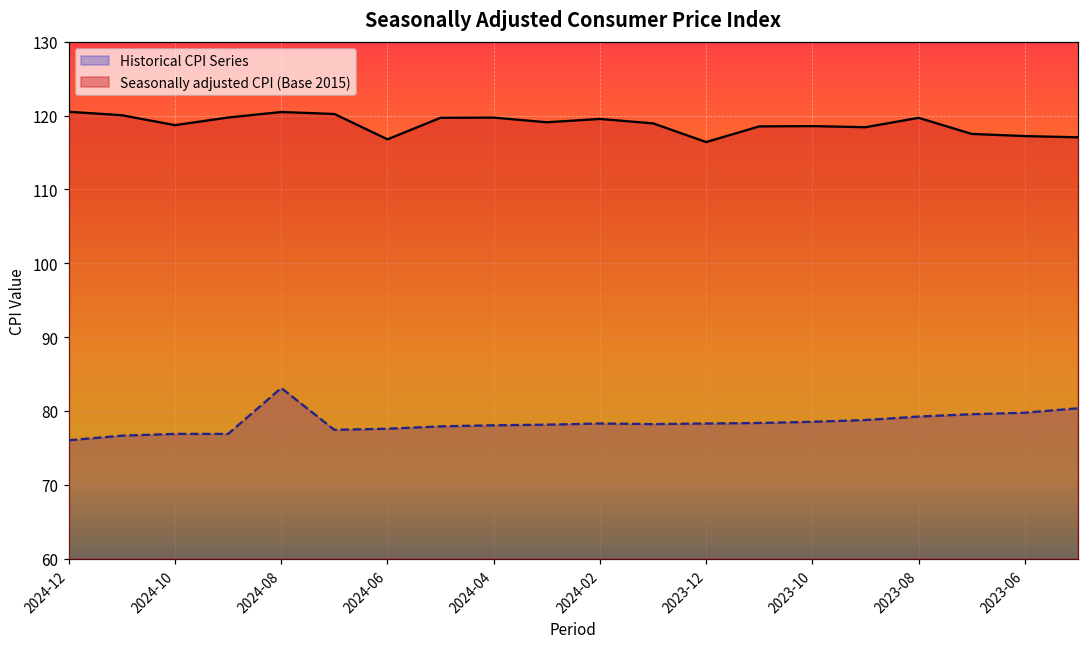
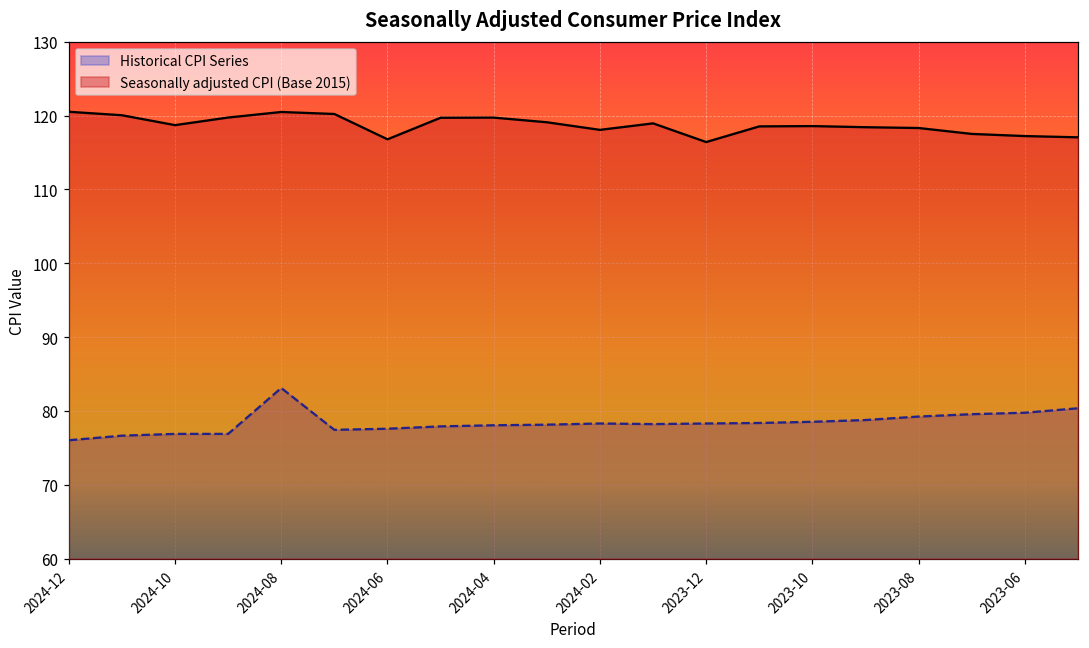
  {
    "Seasonally adjusted CPI (Base 2015)": {
      "2024-12": 121,
      "2024-10": 119,
      "2024-08": 120,
      "2024-06": 117,
      "2024-04": 120,
-     "2024-02": 120,
+     "2024-02": 118,
      "2023-12": 116,
      "2023-10": 119,
-     "2023-08": 120,
+     "2023-08": 118,
      "2023-06": 117
    },
    "Historical CPI Series": {
      "2024-12": 76,
      "2024-10": 77,
      "2024-08": 83,
      "2024-06": 78,
      "2024-04": 78,
      "2024-02": 78,
      "2023-12": 78,
      "2023-10": 79,
      "2023-08": 79,
      "2023-06": 80
    }
  }
